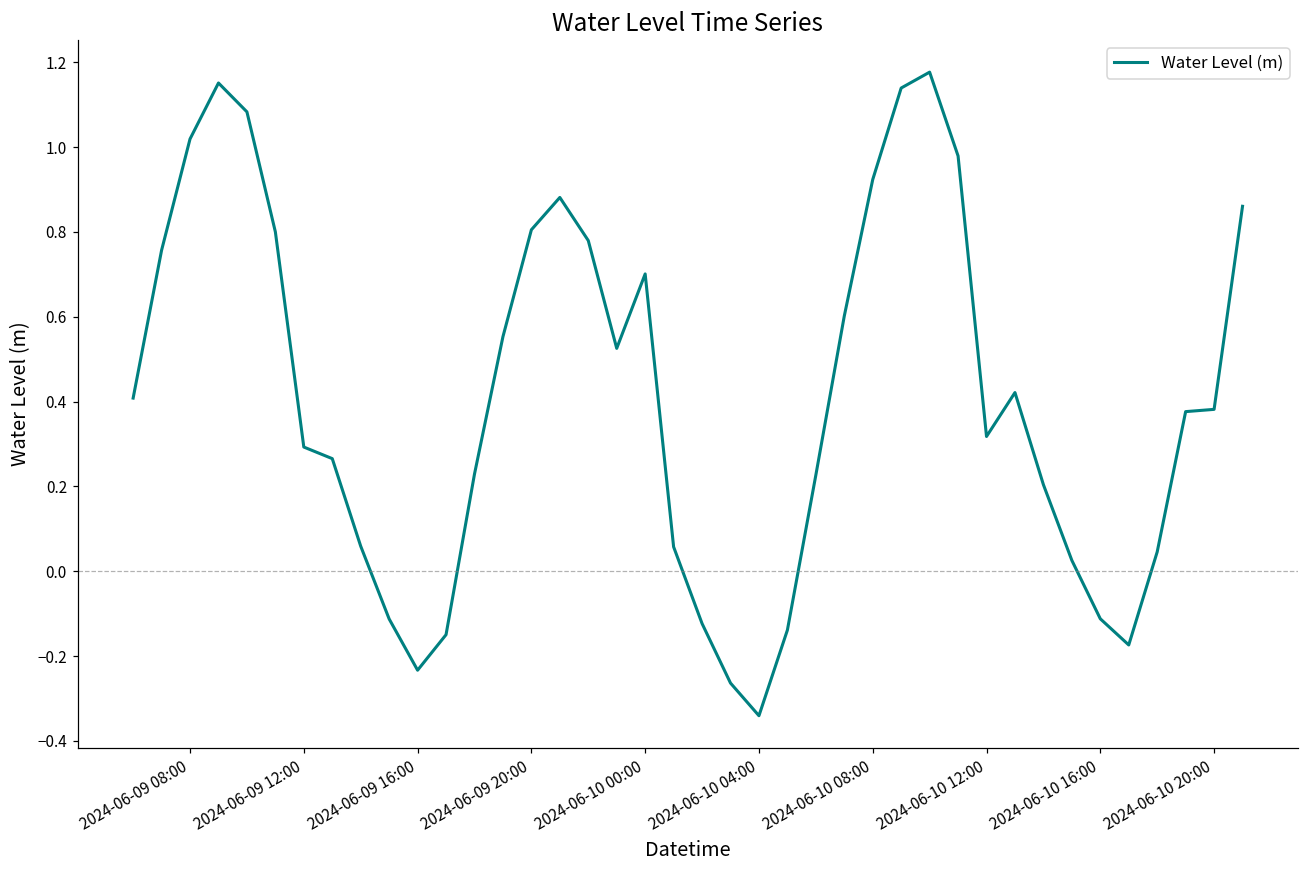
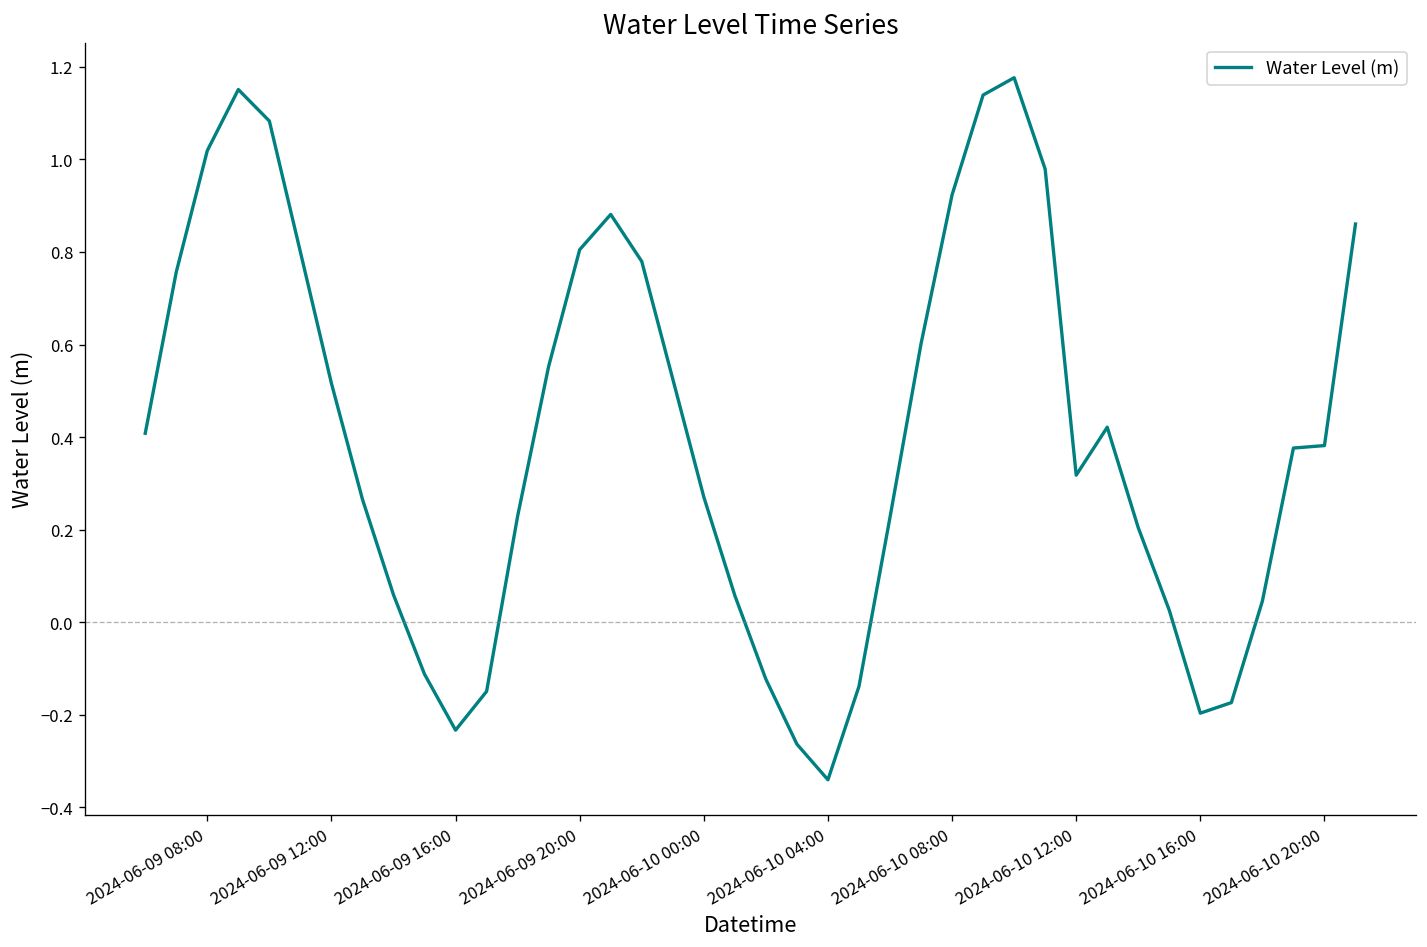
  {
    "2024-06-09 08:00": 1.02,
-   "2024-06-09 12:00": 0.29,
+   "2024-06-09 12:00": 0.52,
    "2024-06-09 16:00": -0.23,
    "2024-06-09 20:00": 0.80,
-   "2024-06-10 00:00": 0.70,
+   "2024-06-10 00:00": 0.27,
    "2024-06-10 04:00": -0.34,
    "2024-06-10 08:00": 0.92,
    "2024-06-10 12:00": 0.32,
-   "2024-06-10 16:00": -0.11,
+   "2024-06-10 16:00": -0.20,
    "2024-06-10 20:00": 0.38
  }
